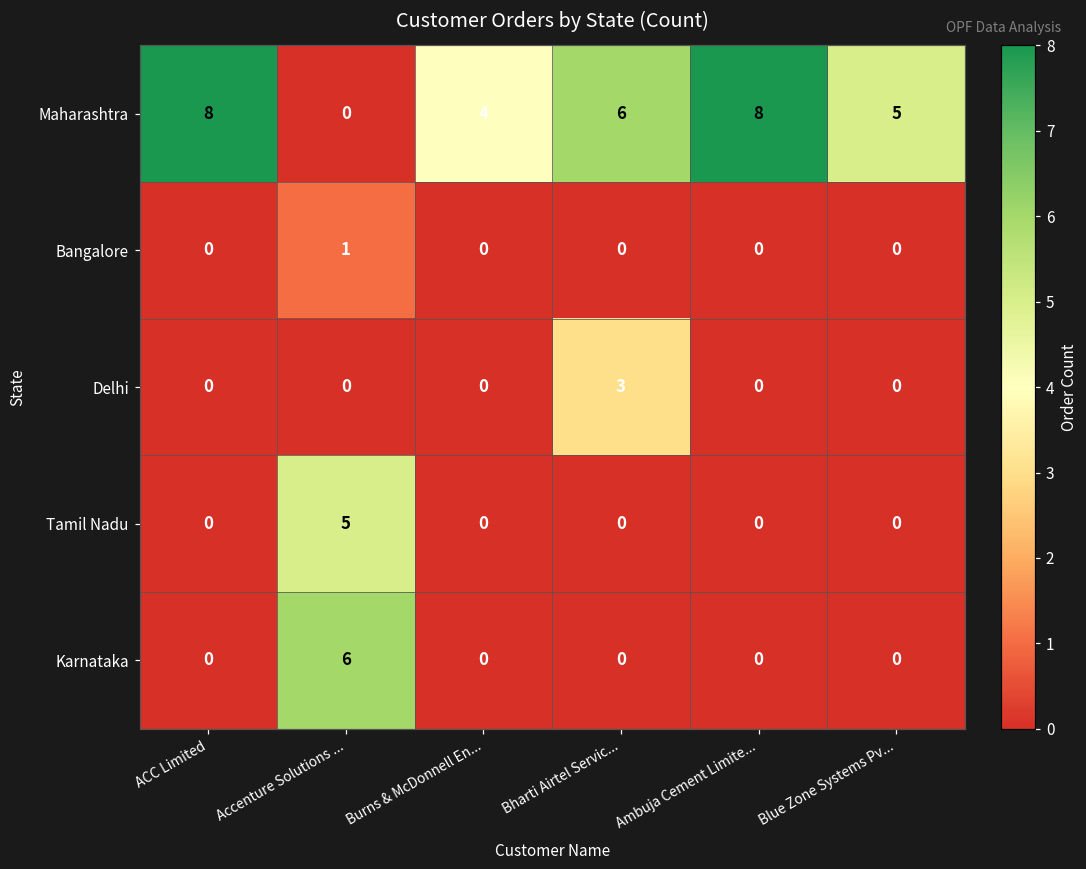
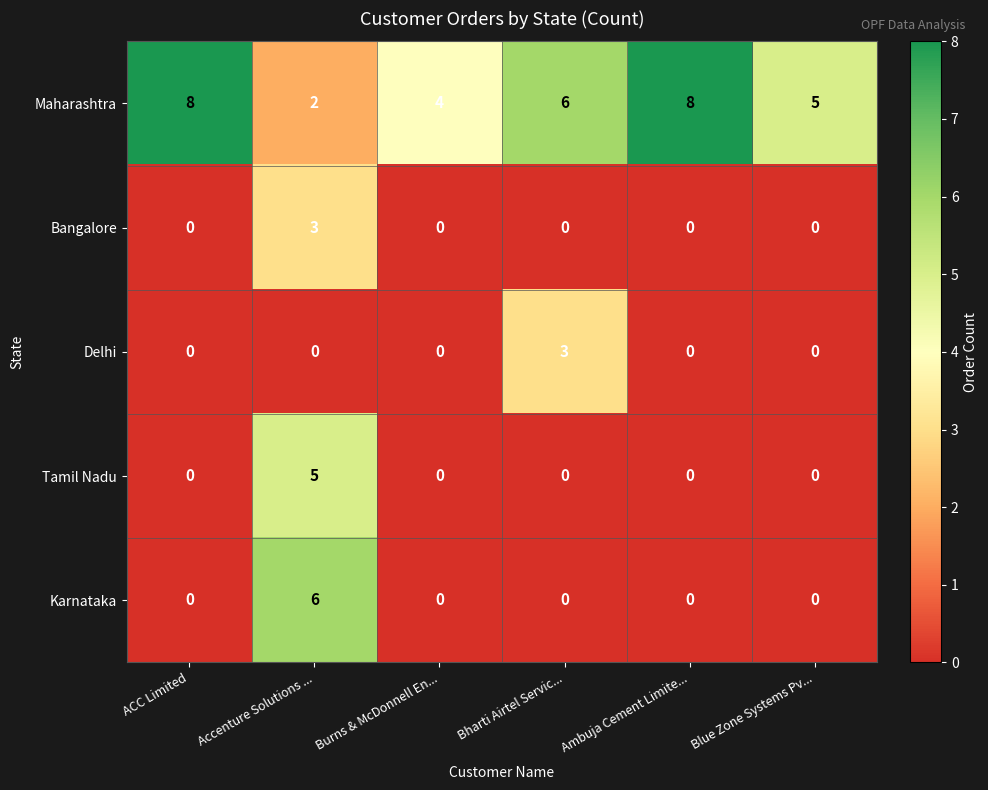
  {
    "Maharashtra": {
      "ACC Limited": 8,
-     "Accenture Solutions ...": 0,
+     "Accenture Solutions ...": 2,
      "Burns & McDonnell En...": 4,
      "Bharti Airtel Servic...": 6,
      "Ambuja Cement Limite...": 8,
      "Blue Zone Systems Pv...": 5
    },
    "Bangalore": {
      "ACC Limited": 0,
-     "Accenture Solutions ...": 1,
+     "Accenture Solutions ...": 3,
      "Burns & McDonnell En...": 0,
      "Bharti Airtel Servic...": 0,
      "Ambuja Cement Limite...": 0,
      "Blue Zone Systems Pv...": 0
    },
    "Delhi": {
      "ACC Limited": 0,
      "Accenture Solutions ...": 0,
      "Burns & McDonnell En...": 0,
      "Bharti Airtel Servic...": 3,
      "Ambuja Cement Limite...": 0,
      "Blue Zone Systems Pv...": 0
    },
    "Tamil Nadu": {
      "ACC Limited": 0,
      "Accenture Solutions ...": 5,
      "Burns & McDonnell En...": 0,
      "Bharti Airtel Servic...": 0,
      "Ambuja Cement Limite...": 0,
      "Blue Zone Systems Pv...": 0
    },
    "Karnataka": {
      "ACC Limited": 0,
      "Accenture Solutions ...": 6,
      "Burns & McDonnell En...": 0,
      "Bharti Airtel Servic...": 0,
      "Ambuja Cement Limite...": 0,
      "Blue Zone Systems Pv...": 0
    }
  }
